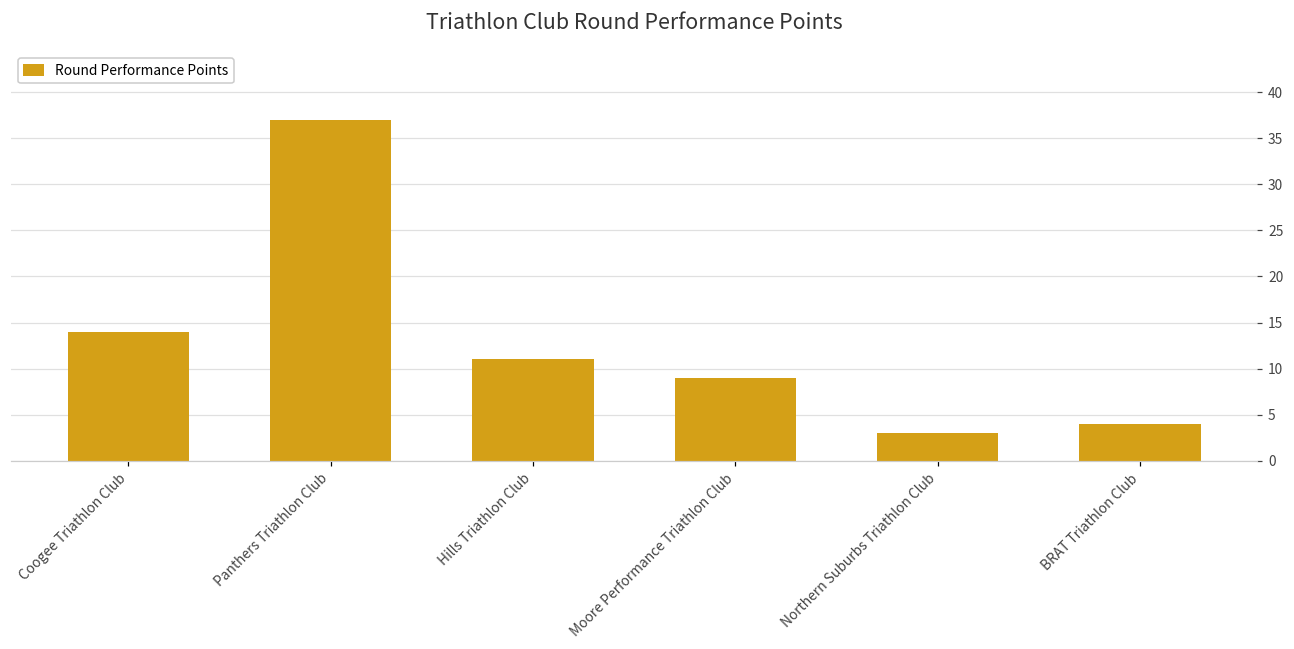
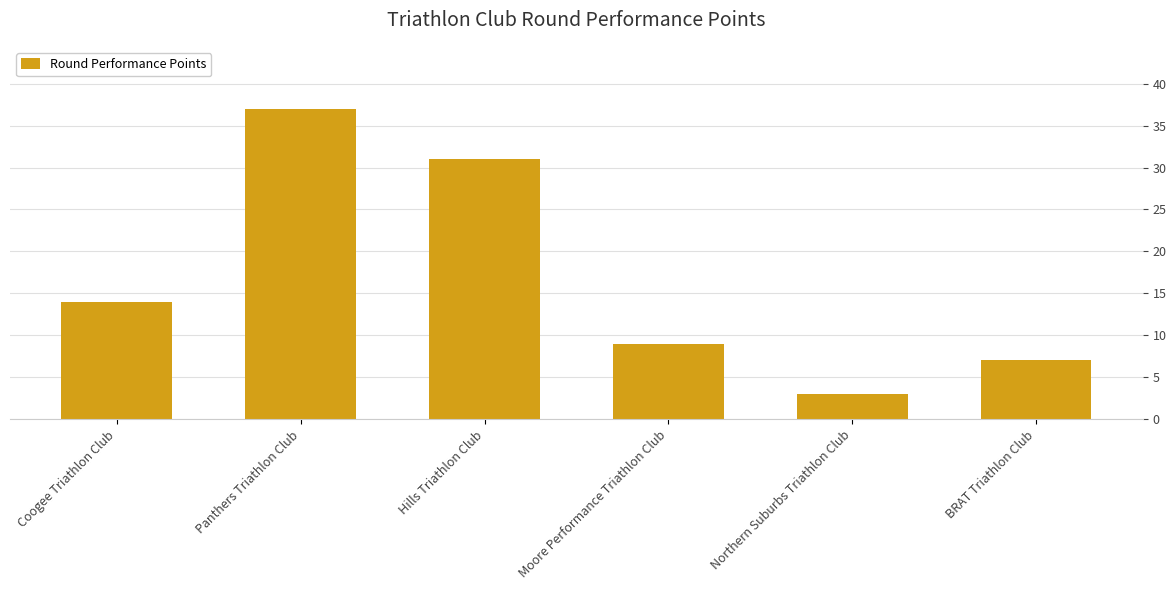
  {
    "Coogee Triathlon Club": 14,
    "Panthers Triathlon Club": 37,
-   "Hills Triathlon Club": 11,
+   "Hills Triathlon Club": 31,
    "Moore Performance Triathlon Club": 9,
    "Northern Suburbs Triathlon Club": 3,
-   "BRAT Triathlon Club": 4
+   "BRAT Triathlon Club": 7
  }
